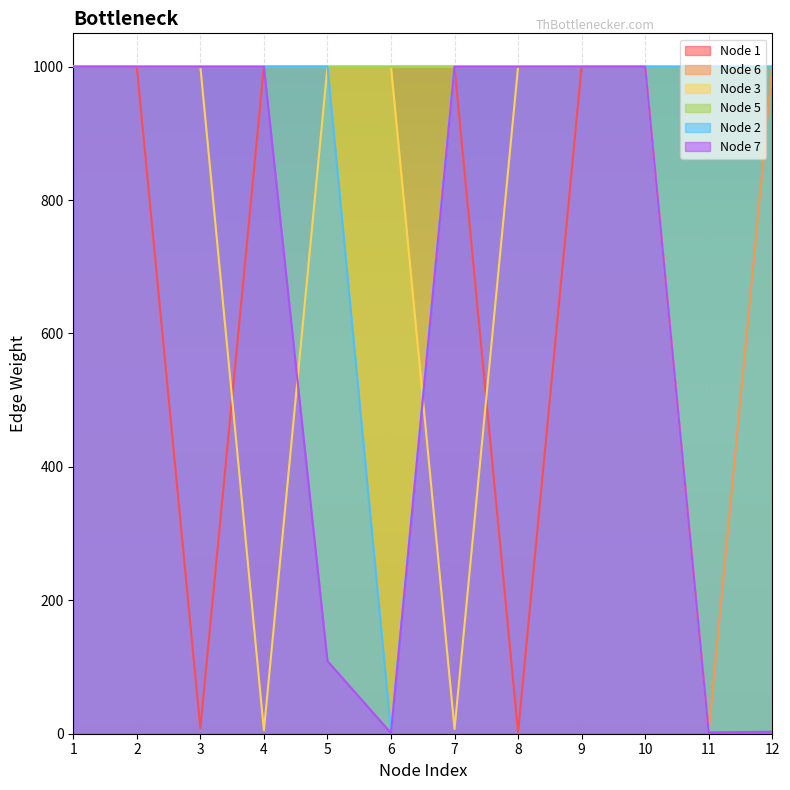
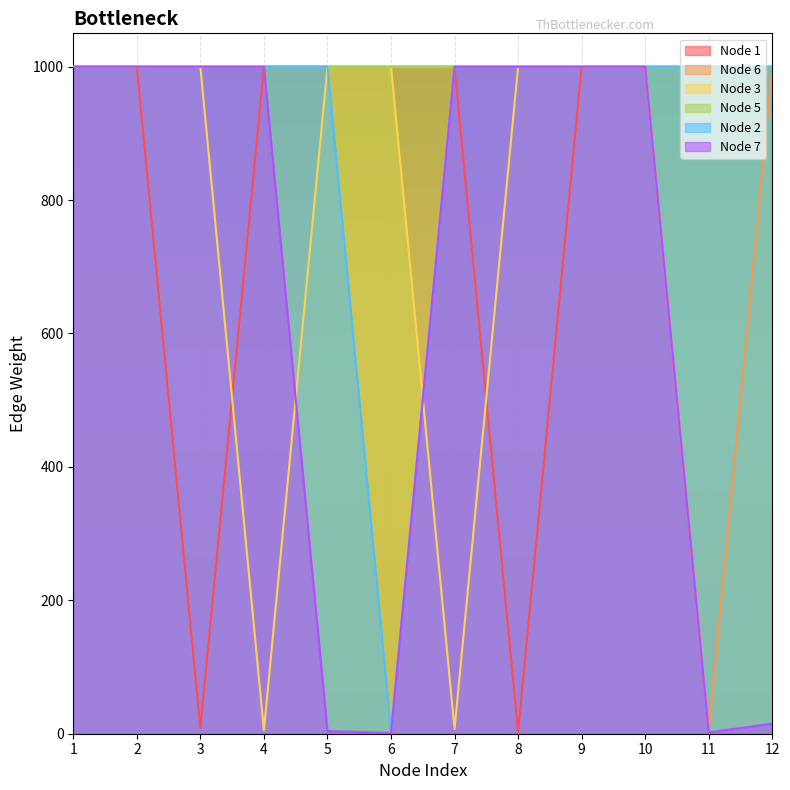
  {
    "Node 7": {
-     "5": 110,
-     "12": 0
+     "5": 0,
+     "12": 20
    }
  }
